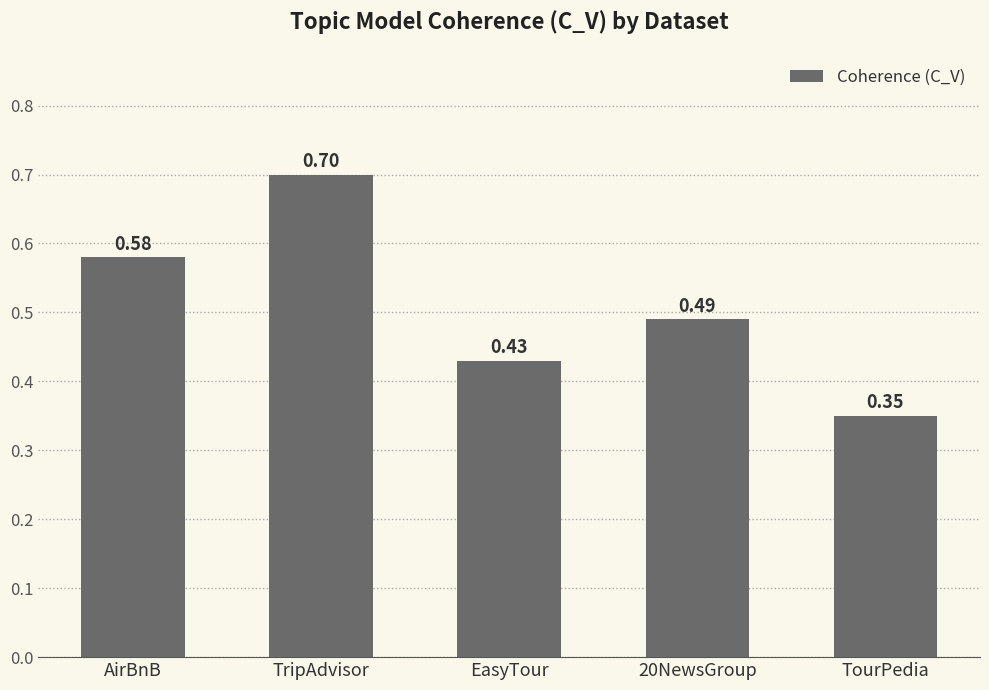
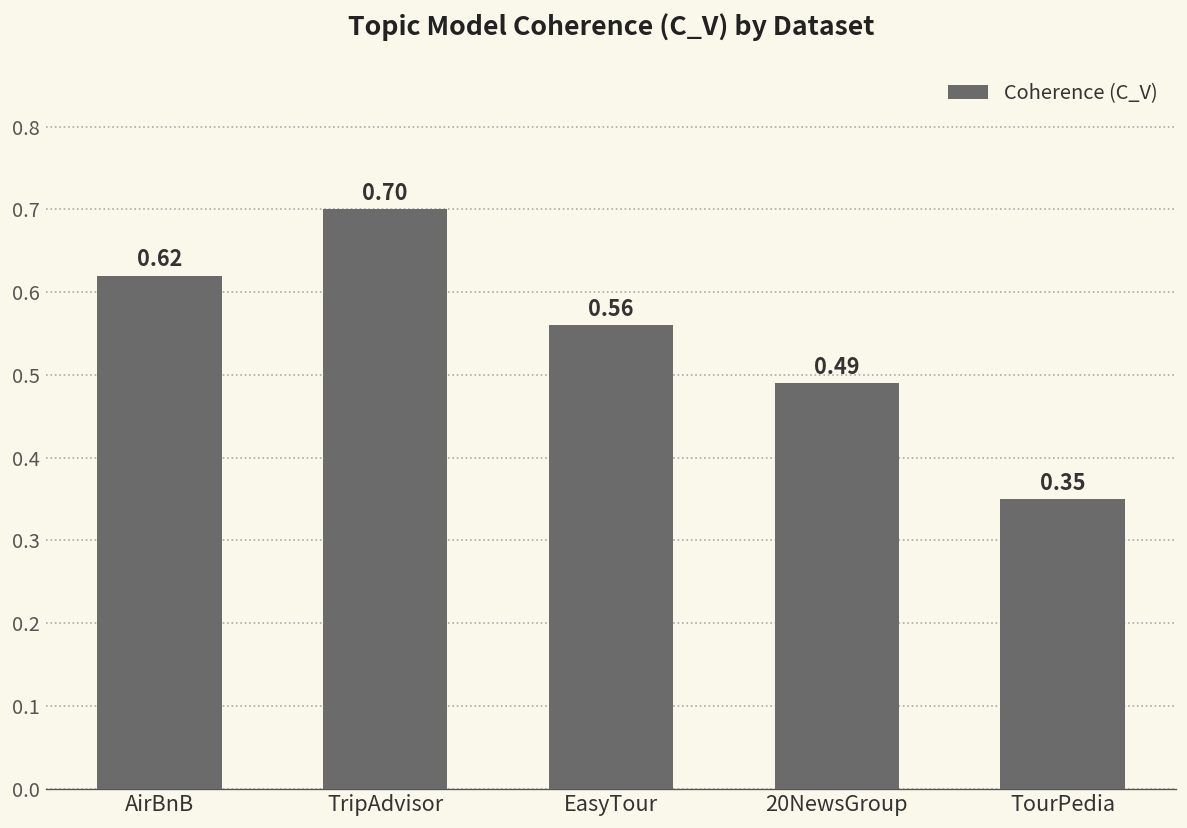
  {
-   "AirBnB": 0.58,
+   "AirBnB": 0.62,
    "TripAdvisor": 0.70,
-   "EasyTour": 0.43,
+   "EasyTour": 0.56,
    "20NewsGroup": 0.49,
    "TourPedia": 0.35
  }
